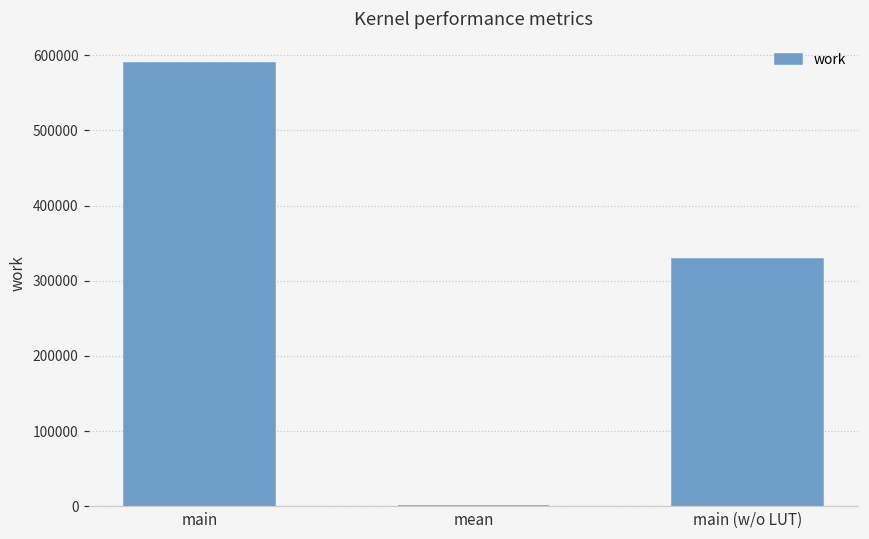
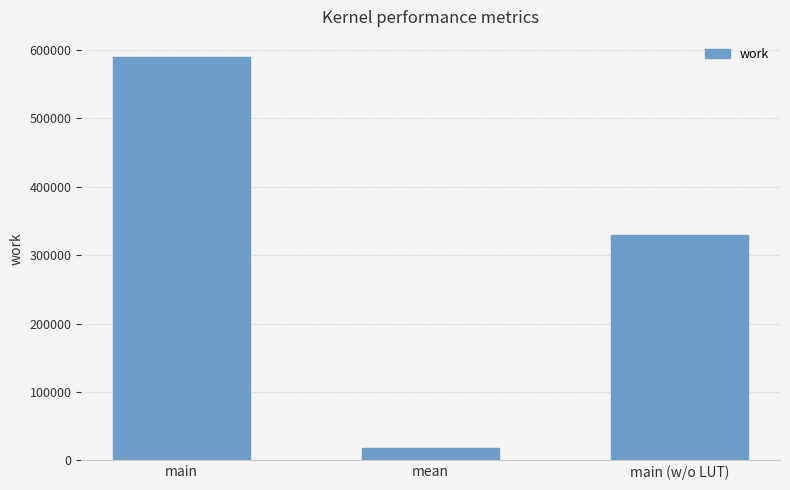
  {
    "main": 590000,
-   "mean": 0,
+   "mean": 20000,
    "main (w/o LUT)": 330000
  }
